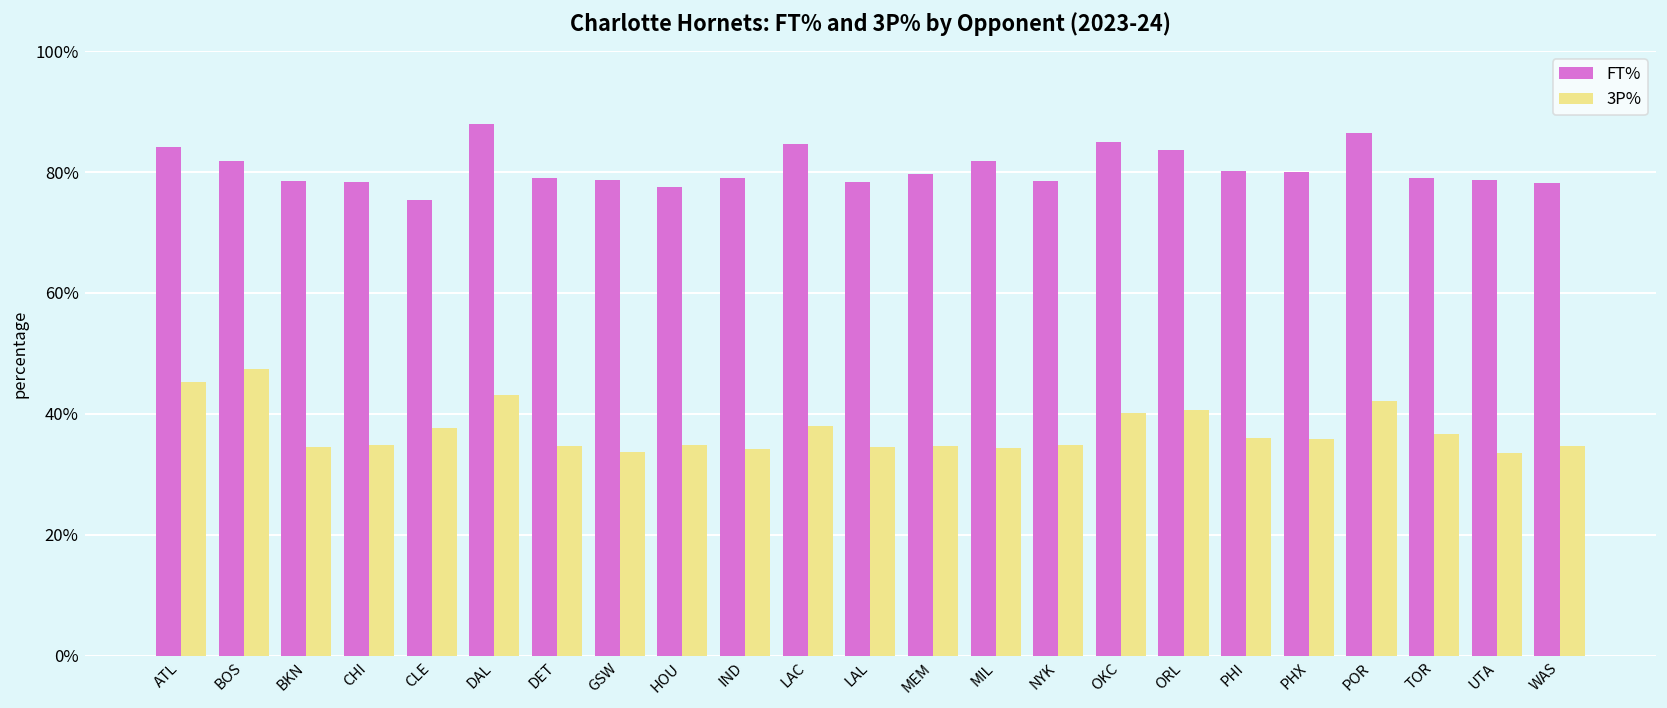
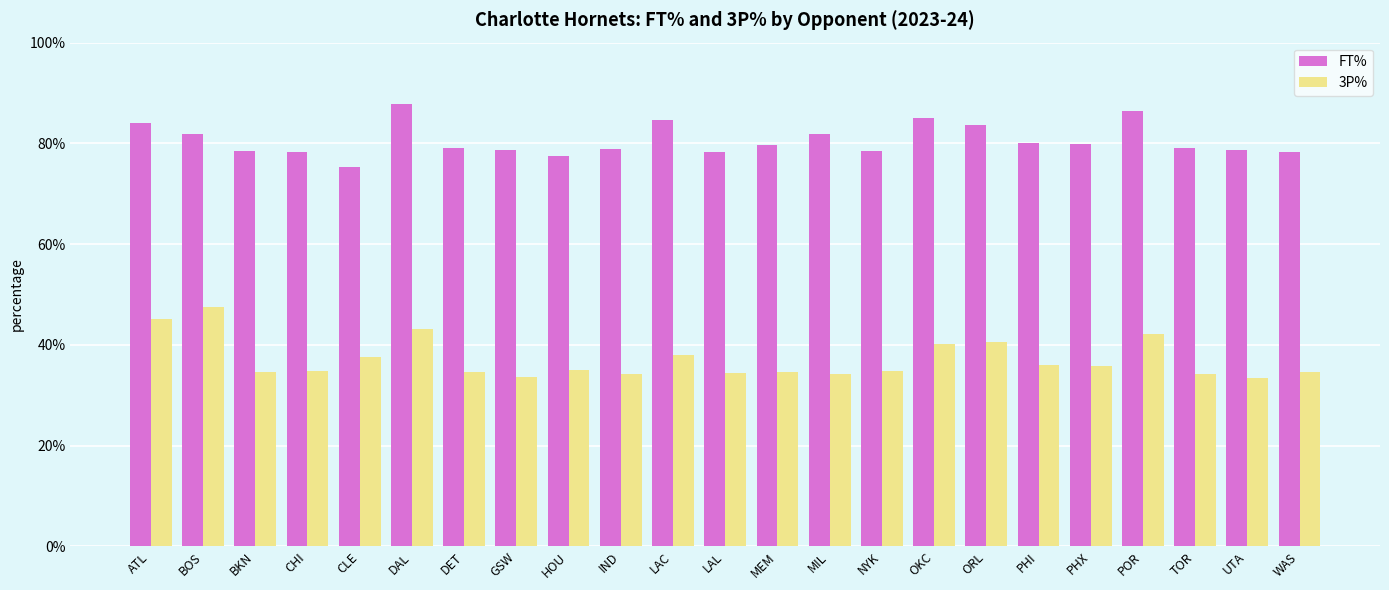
  {
    "FT%": {
      "ATL": "84%",
      "BOS": "82%",
      "BKN": "78%",
      "CHI": "78%",
      "CLE": "75%",
      "DAL": "88%",
      "DET": "79%",
      "GSW": "79%",
      "HOU": "78%",
      "IND": "79%",
      "LAC": "85%",
      "LAL": "78%",
      "MEM": "80%",
      "MIL": "82%",
      "NYK": "78%",
      "OKC": "85%",
      "ORL": "84%",
      "PHI": "80%",
      "PHX": "80%",
      "POR": "86%",
      "TOR": "79%",
      "UTA": "79%",
      "WAS": "78%"
    },
    "3P%": {
      "ATL": "45%",
      "BOS": "48%",
      "BKN": "35%",
      "CHI": "35%",
      "CLE": "38%",
      "DAL": "43%",
      "DET": "35%",
      "GSW": "34%",
      "HOU": "35%",
      "IND": "34%",
      "LAC": "38%",
      "LAL": "35%",
      "MEM": "35%",
      "MIL": "34%",
      "NYK": "35%",
      "OKC": "40%",
      "ORL": "41%",
      "PHI": "36%",
      "PHX": "36%",
      "POR": "42%",
-     "TOR": "37%",
+     "TOR": "34%",
      "UTA": "34%",
      "WAS": "35%"
    }
  }
